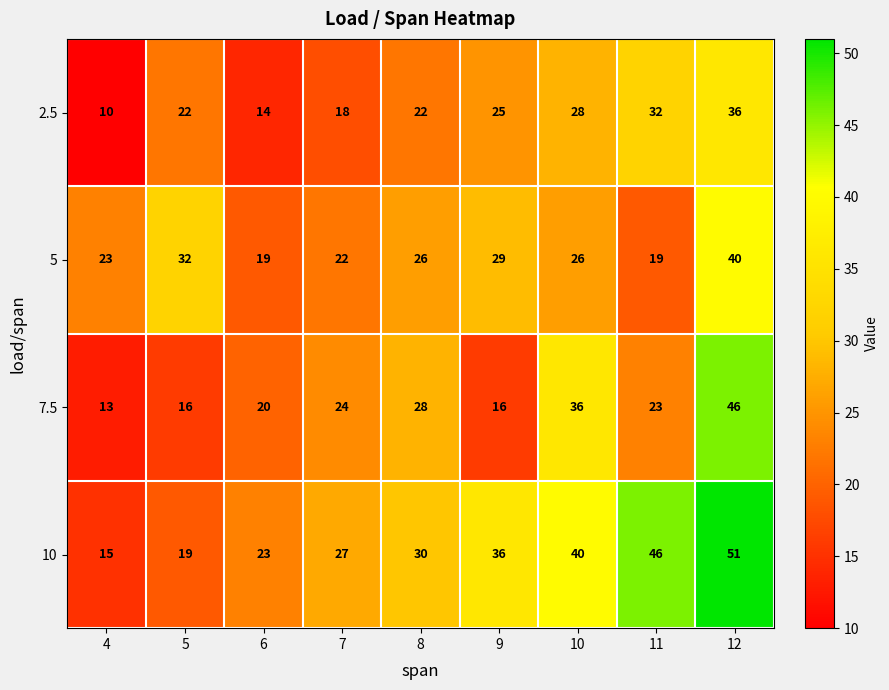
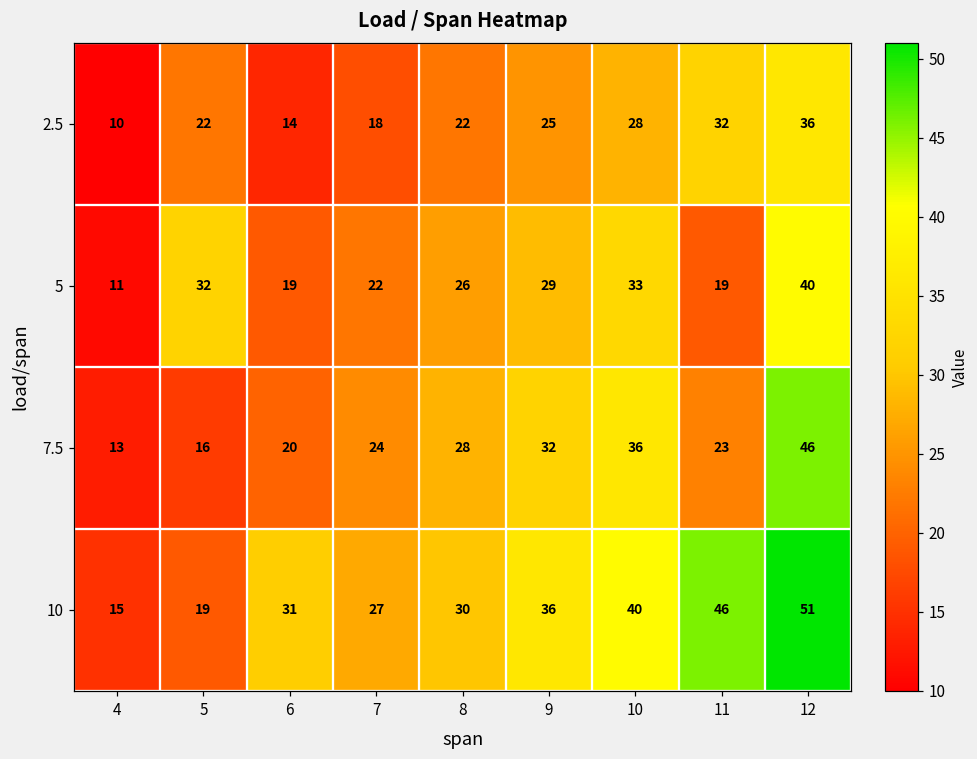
  {
    "2.5": {
      "4": 10,
      "5": 22,
      "6": 14,
      "7": 18,
      "8": 22,
      "9": 25,
      "10": 28,
      "11": 32,
      "12": 36
    },
    "5": {
-     "4": 23,
+     "4": 11,
      "5": 32,
      "6": 19,
      "7": 22,
      "8": 26,
      "9": 29,
-     "10": 26,
+     "10": 33,
      "11": 19,
      "12": 40
    },
    "7.5": {
      "4": 13,
      "5": 16,
      "6": 20,
      "7": 24,
      "8": 28,
-     "9": 16,
+     "9": 32,
      "10": 36,
      "11": 23,
      "12": 46
    },
    "10": {
      "4": 15,
      "5": 19,
-     "6": 23,
+     "6": 31,
      "7": 27,
      "8": 30,
      "9": 36,
      "10": 40,
      "11": 46,
      "12": 51
    }
  }
